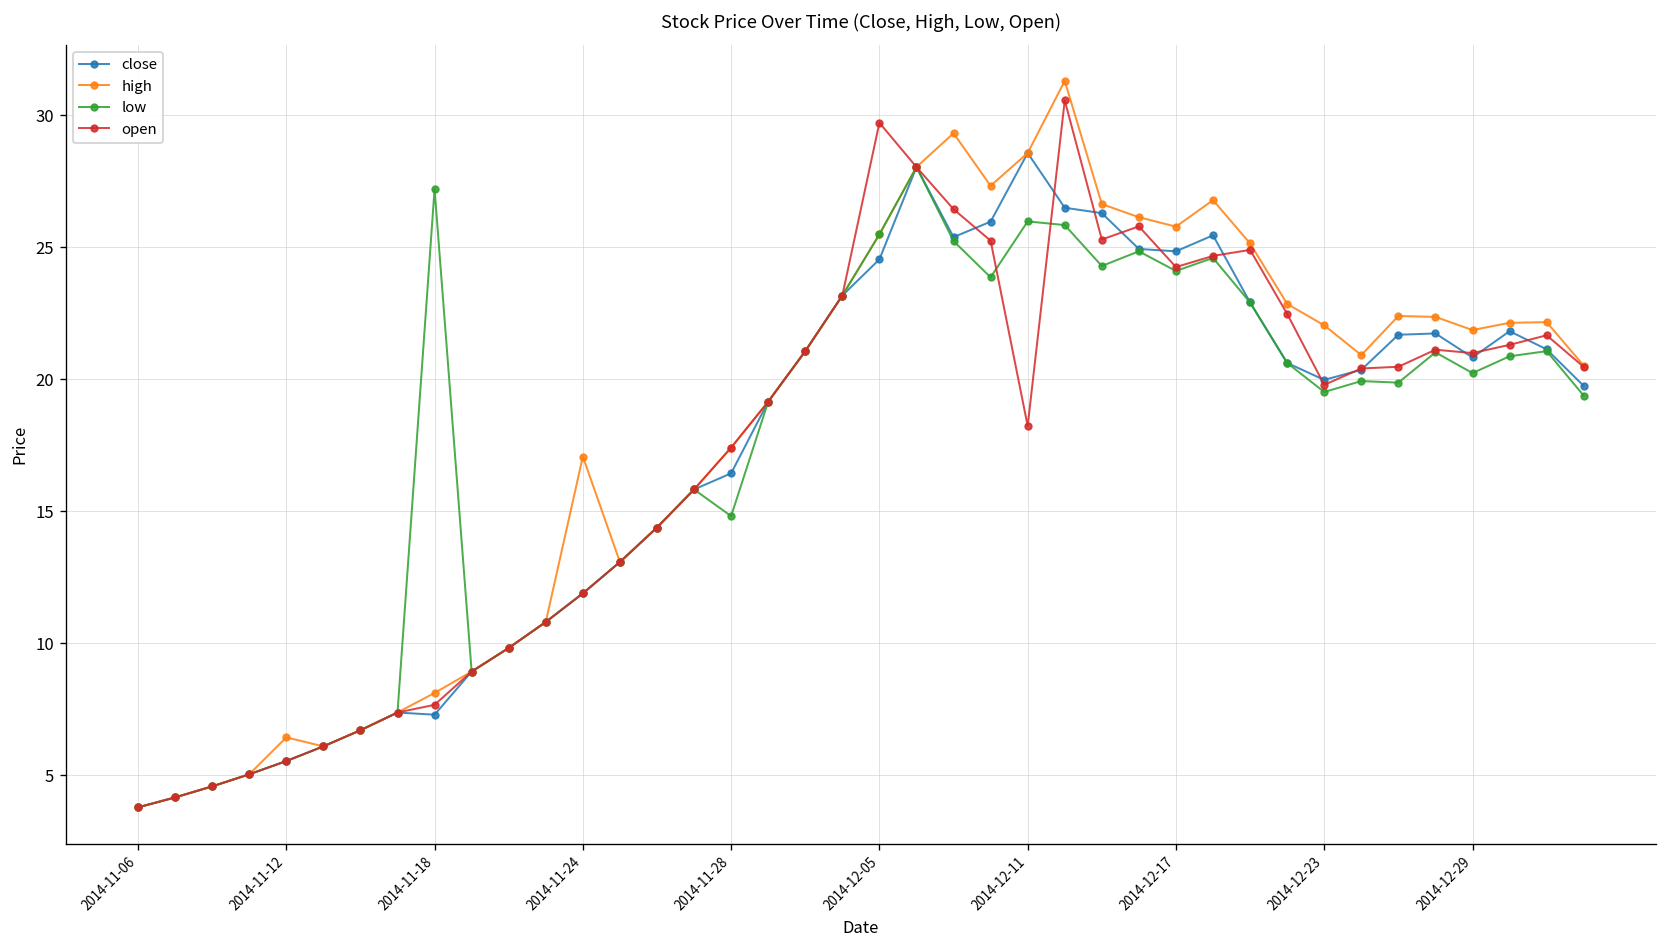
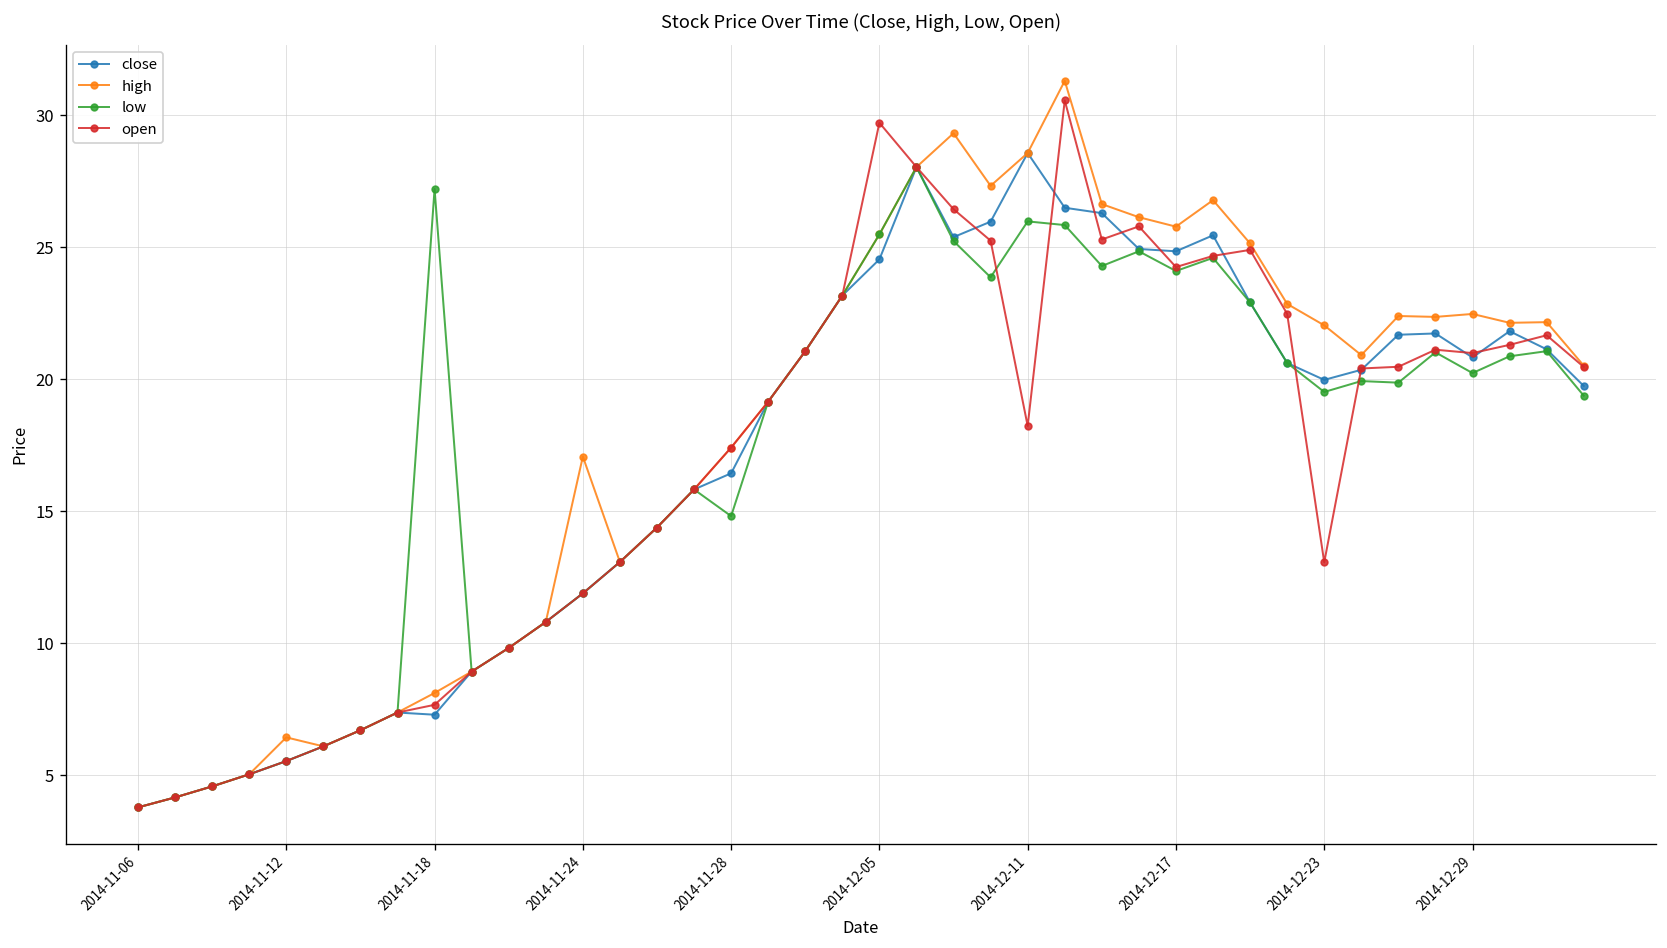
  {
    "close": {
      "2014-11-18": 7.3,
      "2014-11-28": 16.4,
      "2014-12-05": 24.5,
      "2014-12-17": 24.9,
      "2014-12-23": 20.0,
      "2014-12-29": 20.8
    },
    "high": {
      "2014-11-12": 6.4,
      "2014-11-18": 8.1,
      "2014-11-24": 17.1,
      "2014-12-17": 25.8,
      "2014-12-23": 22.0,
-     "2014-12-29": 21.9
+     "2014-12-29": 22.5
    },
    "low": {
      "2014-11-18": 27.2,
      "2014-11-28": 14.8,
      "2014-12-11": 26.0,
      "2014-12-17": 24.1,
      "2014-12-23": 19.5,
      "2014-12-29": 20.2
    },
    "open": {
      "2014-11-18": 7.7,
      "2014-12-05": 29.7,
      "2014-12-11": 18.2,
      "2014-12-17": 24.3,
-     "2014-12-23": 19.8,
+     "2014-12-23": 13.1,
      "2014-12-29": 21.0
    }
  }
